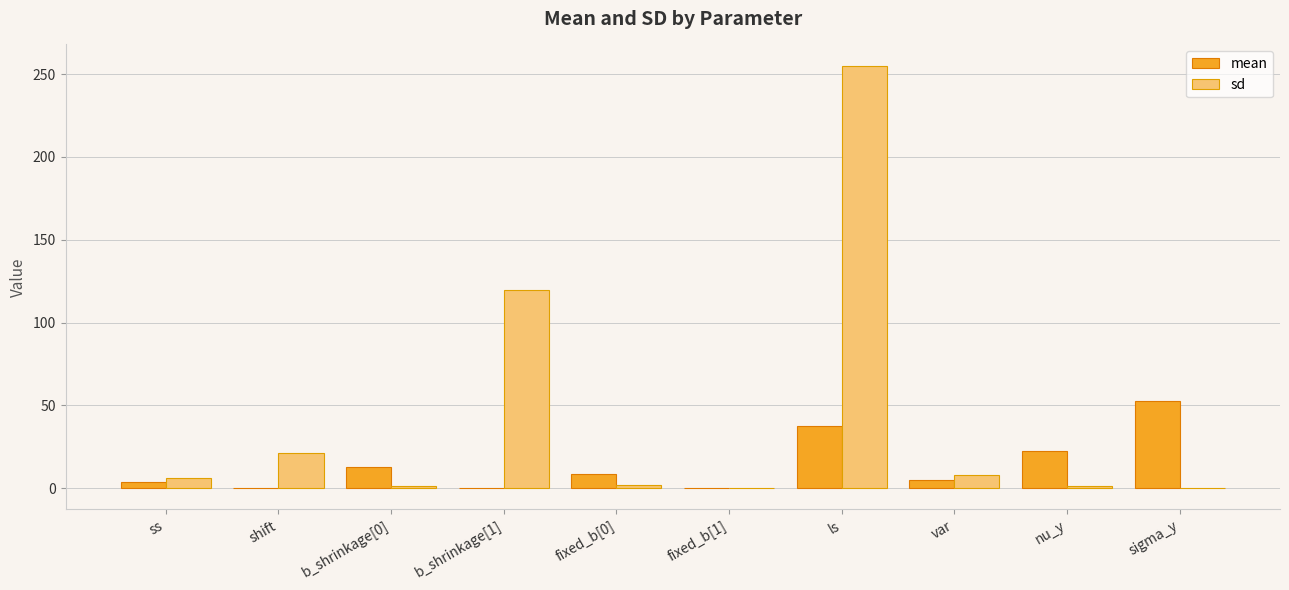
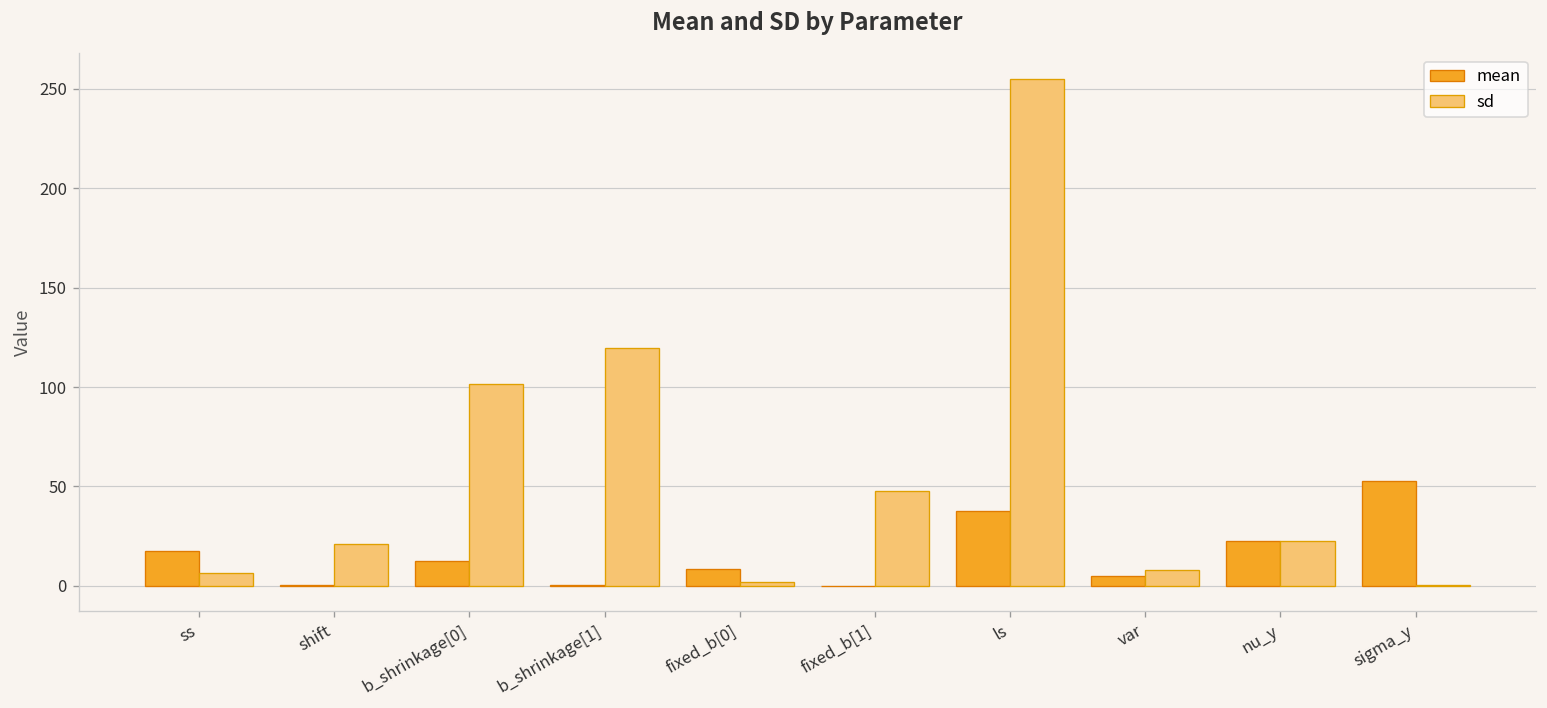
  {
    "mean": {
-     "ss": 4,
+     "ss": 17,
      "b_shrinkage[0]": 13,
      "fixed_b[0]": 9,
      "ls": 38,
      "var": 5,
      "nu_y": 22,
      "sigma_y": 53
    },
    "sd": {
      "ss": 6,
      "shift": 21,
-     "b_shrinkage[0]": 1,
+     "b_shrinkage[0]": 102,
      "b_shrinkage[1]": 119,
      "fixed_b[0]": 2,
-     "fixed_b[1]": 0,
+     "fixed_b[1]": 48,
      "ls": 255,
      "var": 8,
-     "nu_y": 1
+     "nu_y": 23
    }
  }
